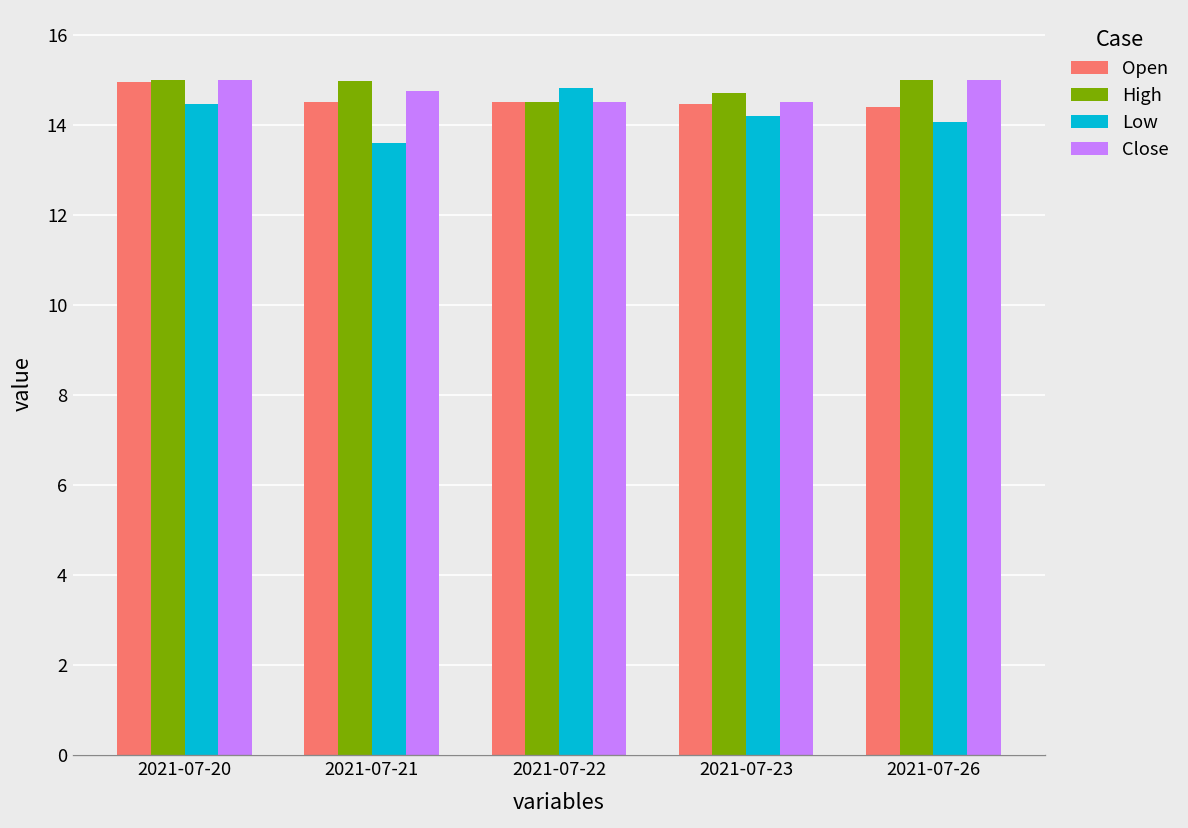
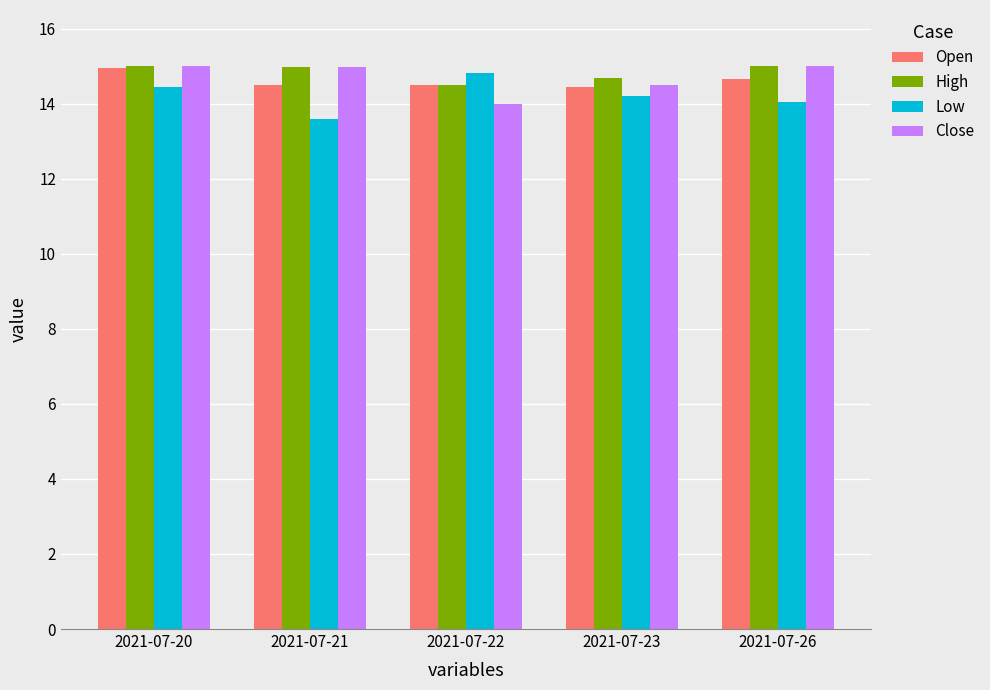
  {
    "Open": {
      "2021-07-20": 15.0,
      "2021-07-21": 14.5,
      "2021-07-22": 14.5,
      "2021-07-23": 14.4,
-     "2021-07-26": 14.4
+     "2021-07-26": 14.6
    },
    "High": {
      "2021-07-20": 15.0,
      "2021-07-21": 15.0,
      "2021-07-22": 14.5,
      "2021-07-23": 14.7,
      "2021-07-26": 15.0
    },
    "Low": {
      "2021-07-20": 14.4,
      "2021-07-21": 13.6,
      "2021-07-22": 14.8,
      "2021-07-23": 14.2,
      "2021-07-26": 14.1
    },
    "Close": {
      "2021-07-20": 15.0,
-     "2021-07-21": 14.8,
-     "2021-07-22": 14.5,
+     "2021-07-21": 15.0,
+     "2021-07-22": 14.0,
      "2021-07-23": 14.5,
      "2021-07-26": 15.0
    }
  }
